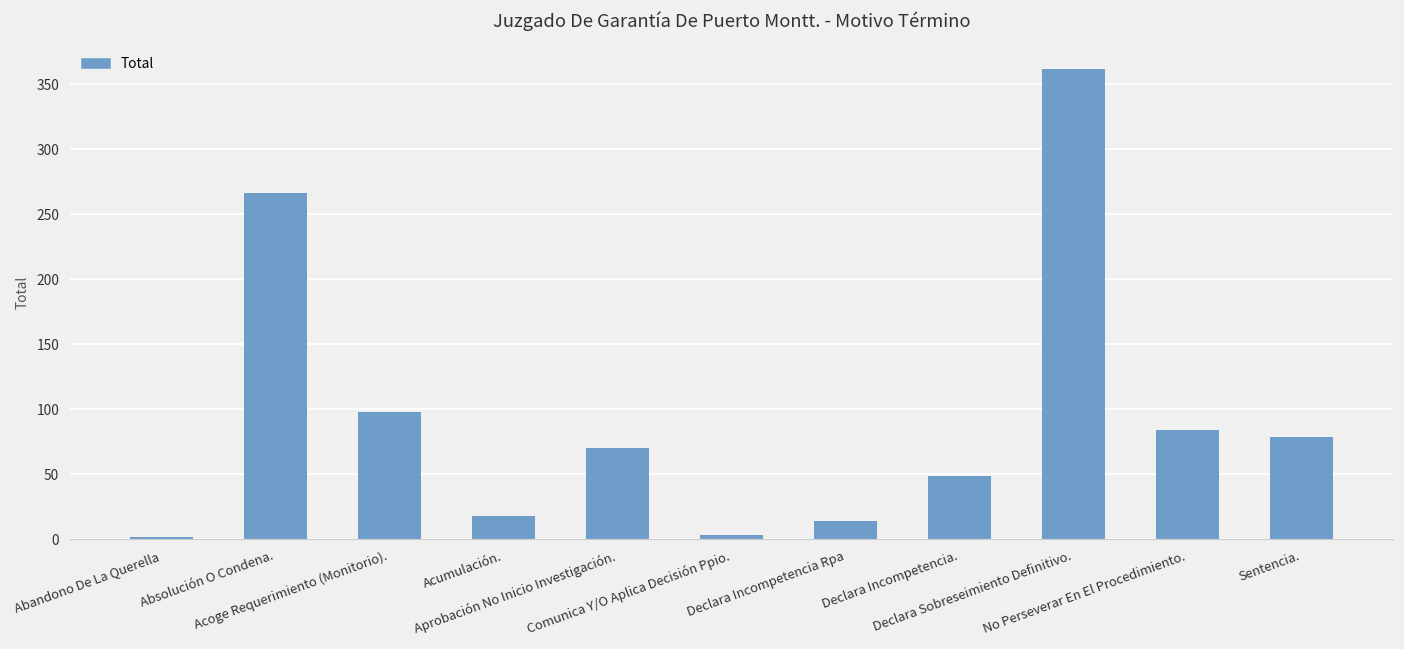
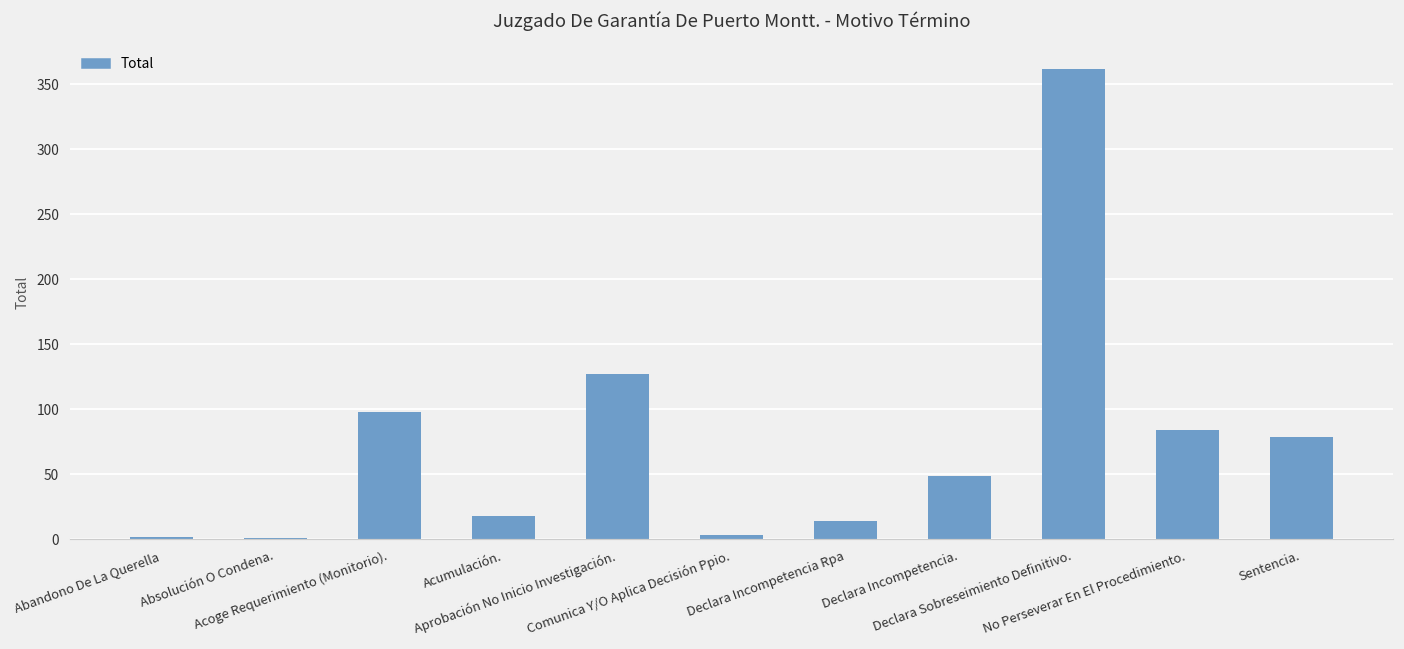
  {
-   "Absolución O Condena.": 266,
+   "Absolución O Condena.": 1,
    "Acoge Requerimiento (Monitorio).": 98,
    "Acumulación.": 18,
-   "Aprobación No Inicio Investigación.": 70,
+   "Aprobación No Inicio Investigación.": 127,
    "Comunica Y/O Aplica Decisión Ppio.": 3,
    "Declara Incompetencia Rpa": 14,
    "Declara Incompetencia.": 49,
    "Declara Sobreseimiento Definitivo.": 362,
    "No Perseverar En El Procedimiento.": 84,
    "Sentencia.": 79
  }
